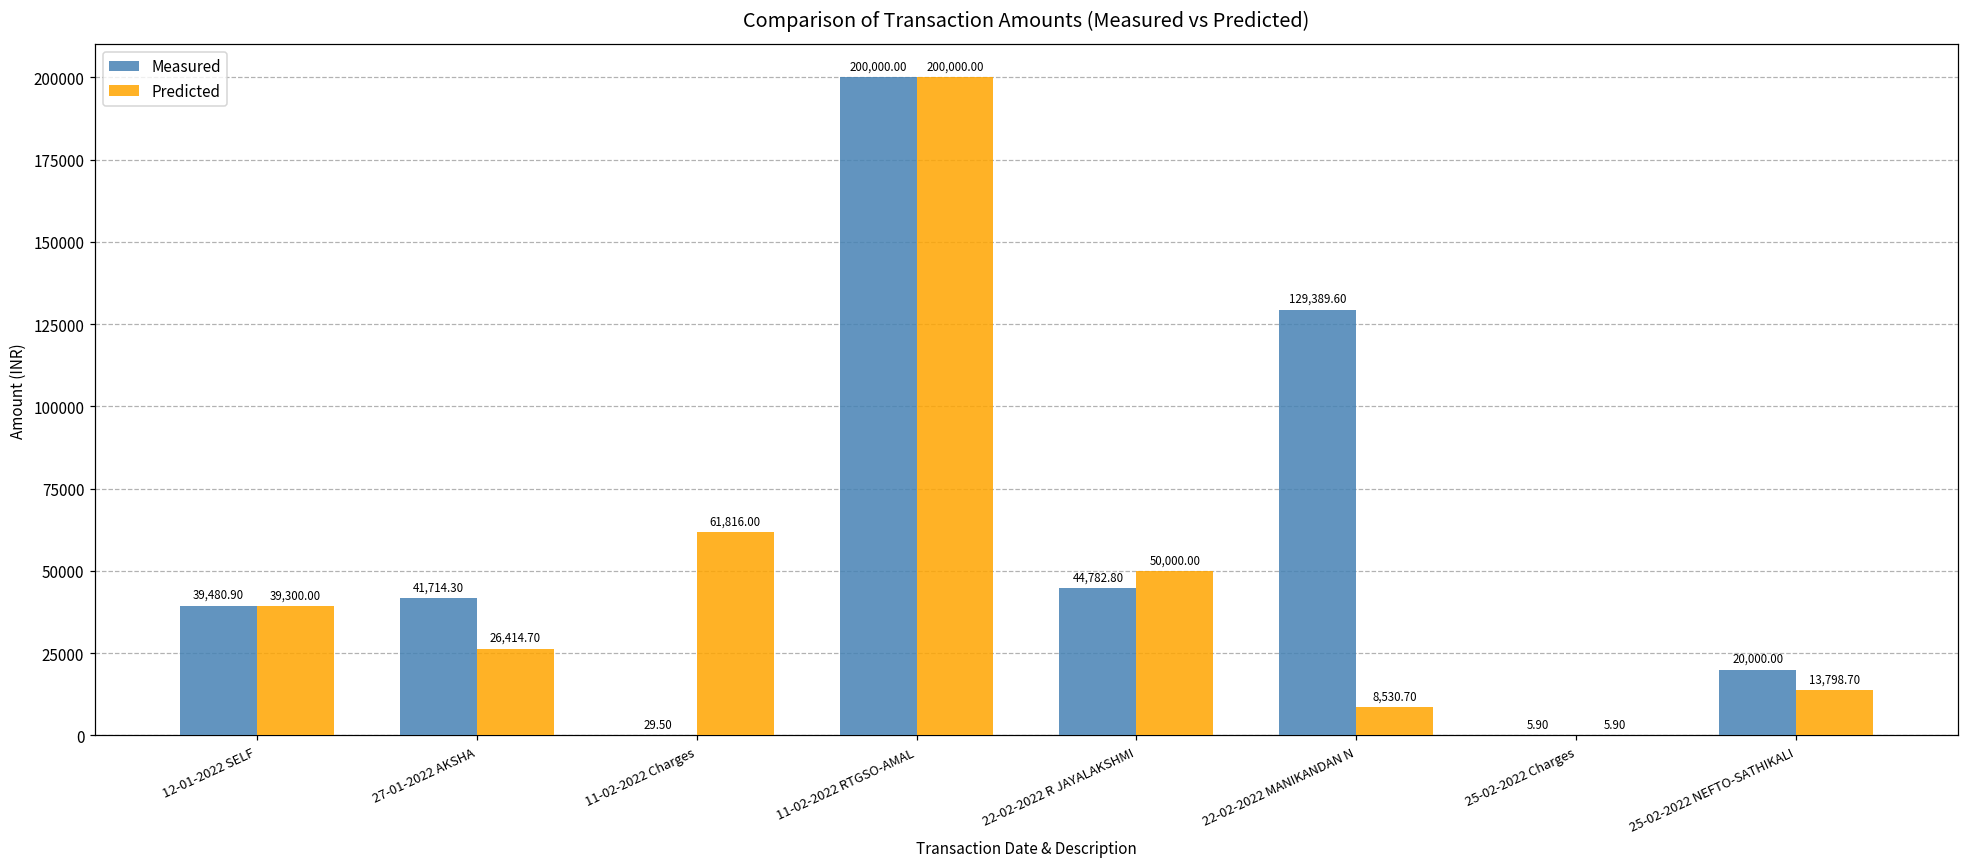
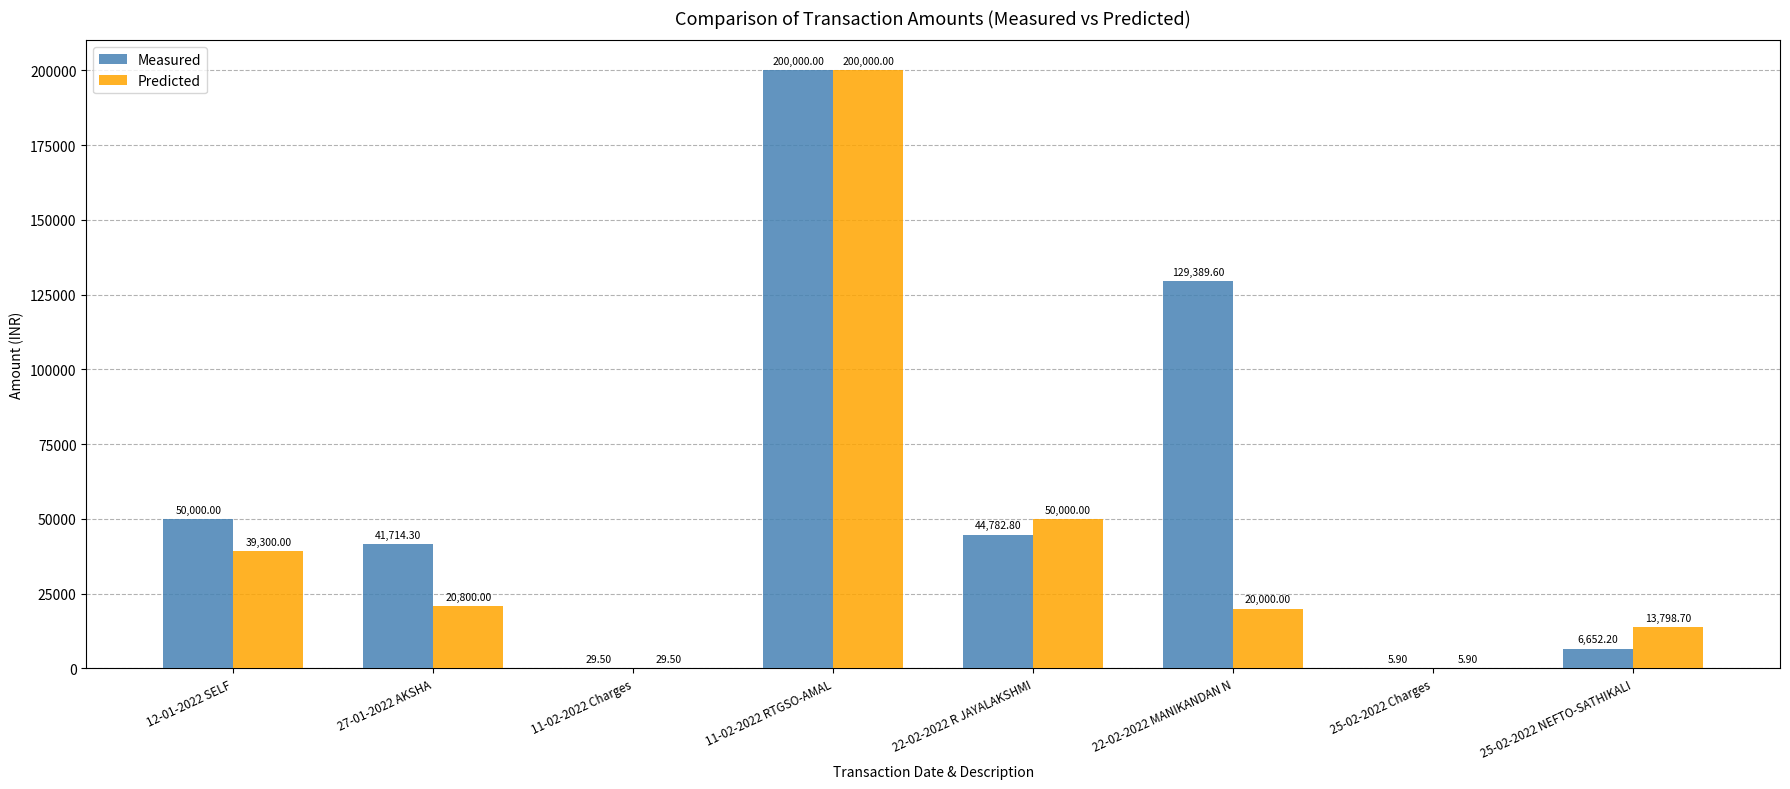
  {
    "Measured": {
-     "12-01-2022 SELF": "39,480.90",
+     "12-01-2022 SELF": "50,000.00",
      "27-01-2022 AKSHA": "41,714.30",
      "11-02-2022 Charges": "29.50",
      "11-02-2022 RTGSO-AMAL": "200,000.00",
      "22-02-2022 R JAYALAKSHMI": "44,782.80",
      "22-02-2022 MANIKANDAN N": "129,389.60",
      "25-02-2022 Charges": "5.90",
-     "25-02-2022 NEFTO-SATHIKALI": "20,000.00"
+     "25-02-2022 NEFTO-SATHIKALI": "6,652.20"
    },
    "Predicted": {
      "12-01-2022 SELF": "39,300.00",
-     "27-01-2022 AKSHA": "26,414.70",
-     "11-02-2022 Charges": "61,816.00",
+     "27-01-2022 AKSHA": "20,800.00",
+     "11-02-2022 Charges": "29.50",
      "11-02-2022 RTGSO-AMAL": "200,000.00",
      "22-02-2022 R JAYALAKSHMI": "50,000.00",
-     "22-02-2022 MANIKANDAN N": "8,530.70",
+     "22-02-2022 MANIKANDAN N": "20,000.00",
      "25-02-2022 Charges": "5.90",
      "25-02-2022 NEFTO-SATHIKALI": "13,798.70"
    }
  }
